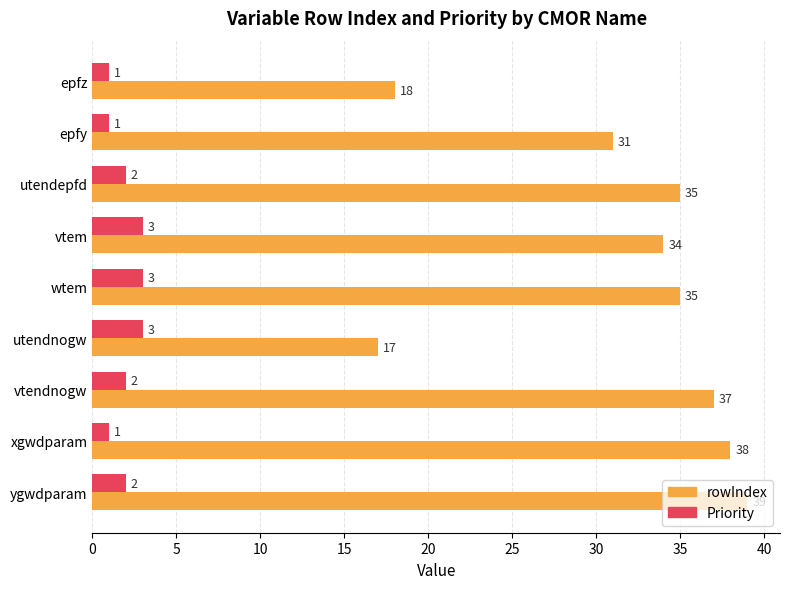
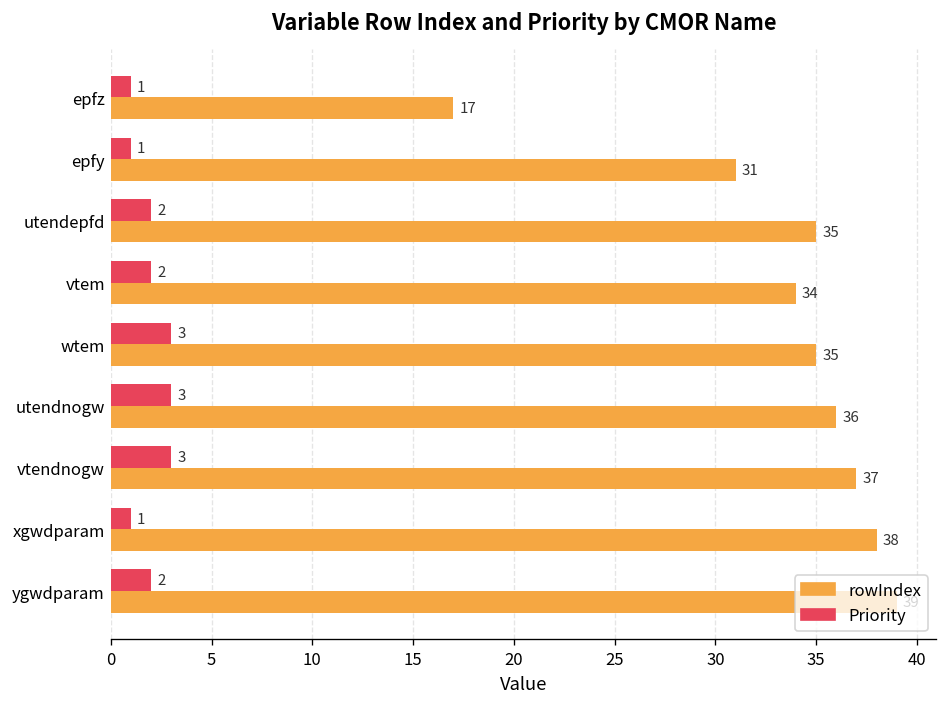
  {
    "rowIndex": {
-     "epfz": 18,
+     "epfz": 17,
      "epfy": 31,
      "utendepfd": 35,
      "vtem": 34,
      "wtem": 35,
-     "utendnogw": 17,
+     "utendnogw": 36,
      "vtendnogw": 37,
      "xgwdparam": 38
    },
    "Priority": {
      "epfz": 1,
      "epfy": 1,
      "utendepfd": 2,
-     "vtem": 3,
+     "vtem": 2,
      "wtem": 3,
      "utendnogw": 3,
-     "vtendnogw": 2,
+     "vtendnogw": 3,
      "xgwdparam": 1,
      "ygwdparam": 2
    }
  }
